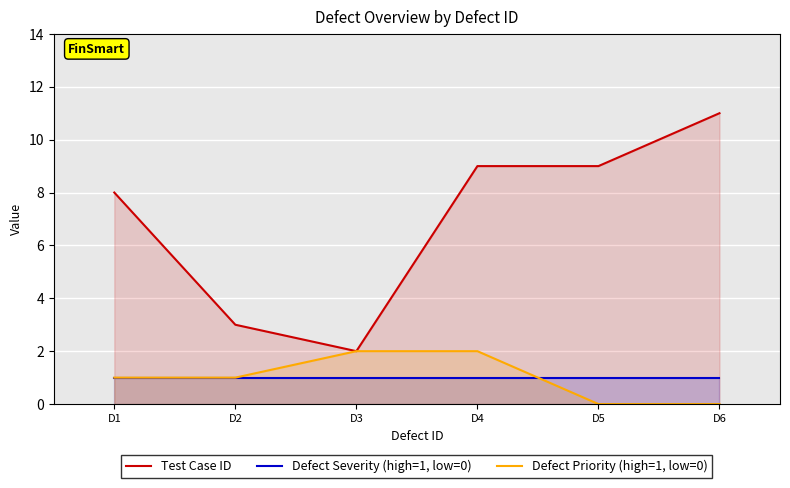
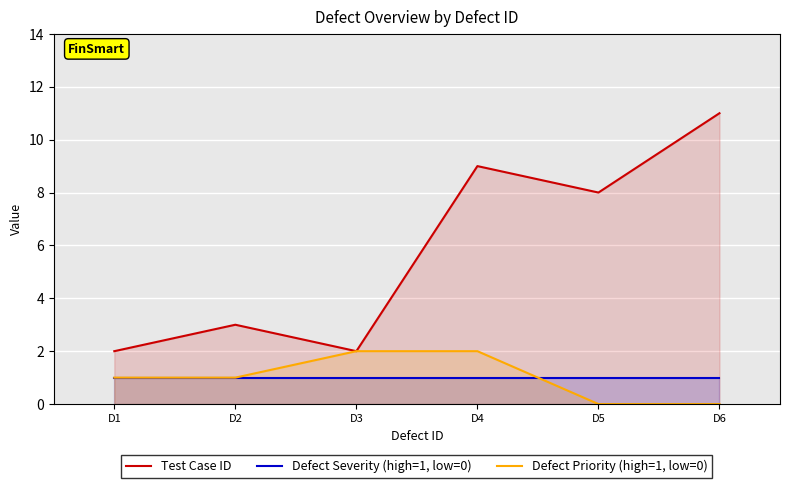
  {
    "Test Case ID": {
-     "D1": 8,
+     "D1": 2,
      "D2": 3,
      "D4": 9,
-     "D5": 9,
+     "D5": 8,
      "D6": 11
    },
    "Defect Severity (high=1, low=0)": {
      "D3": 1,
      "D4": 1,
      "D5": 1,
      "D6": 1
    },
    "Defect Priority (high=1, low=0)": {
      "D4": 2,
      "D5": 0,
      "D6": 0
    }
  }
